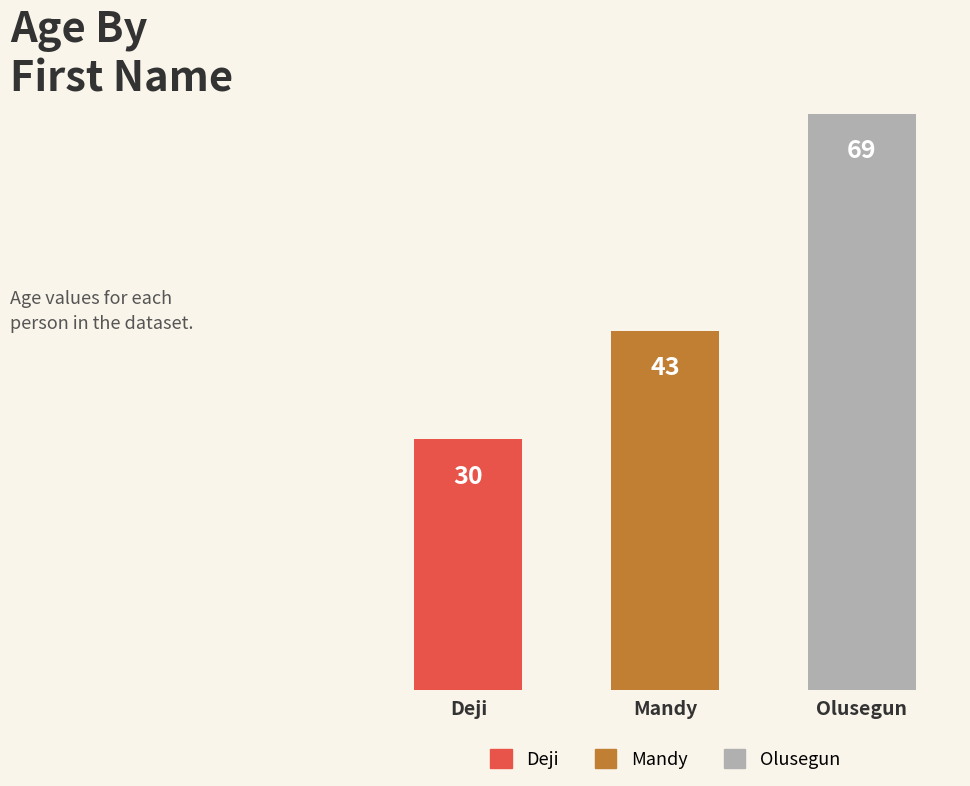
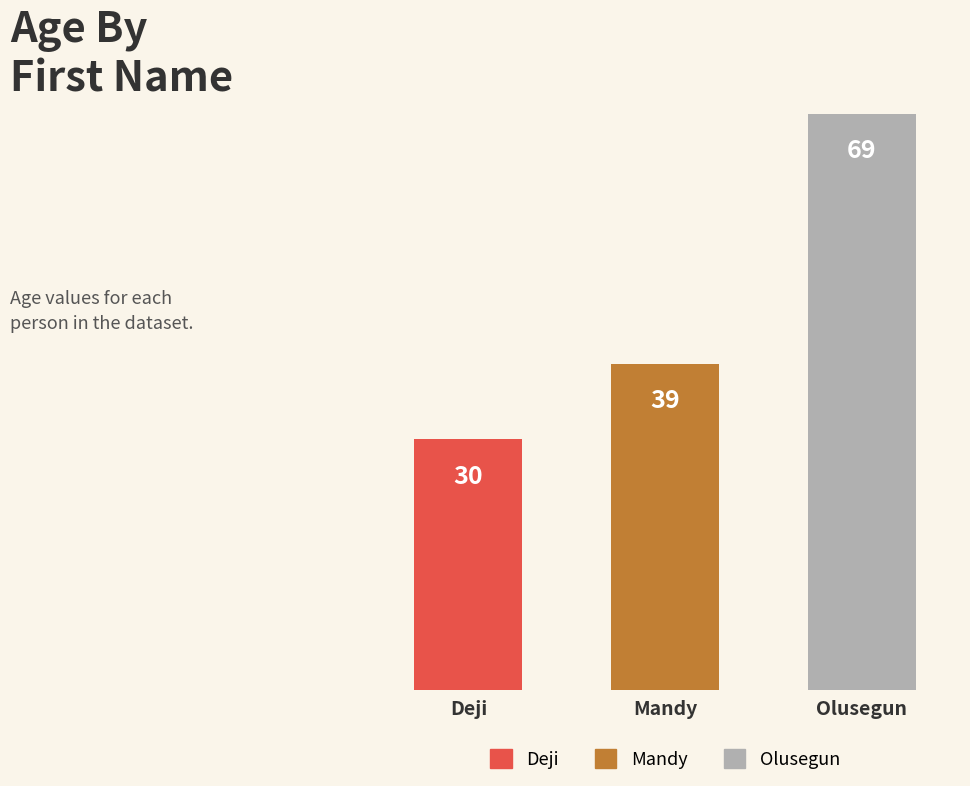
  {
    "Deji": 30,
-   "Mandy": 43,
+   "Mandy": 39,
    "Olusegun": 69
  }
